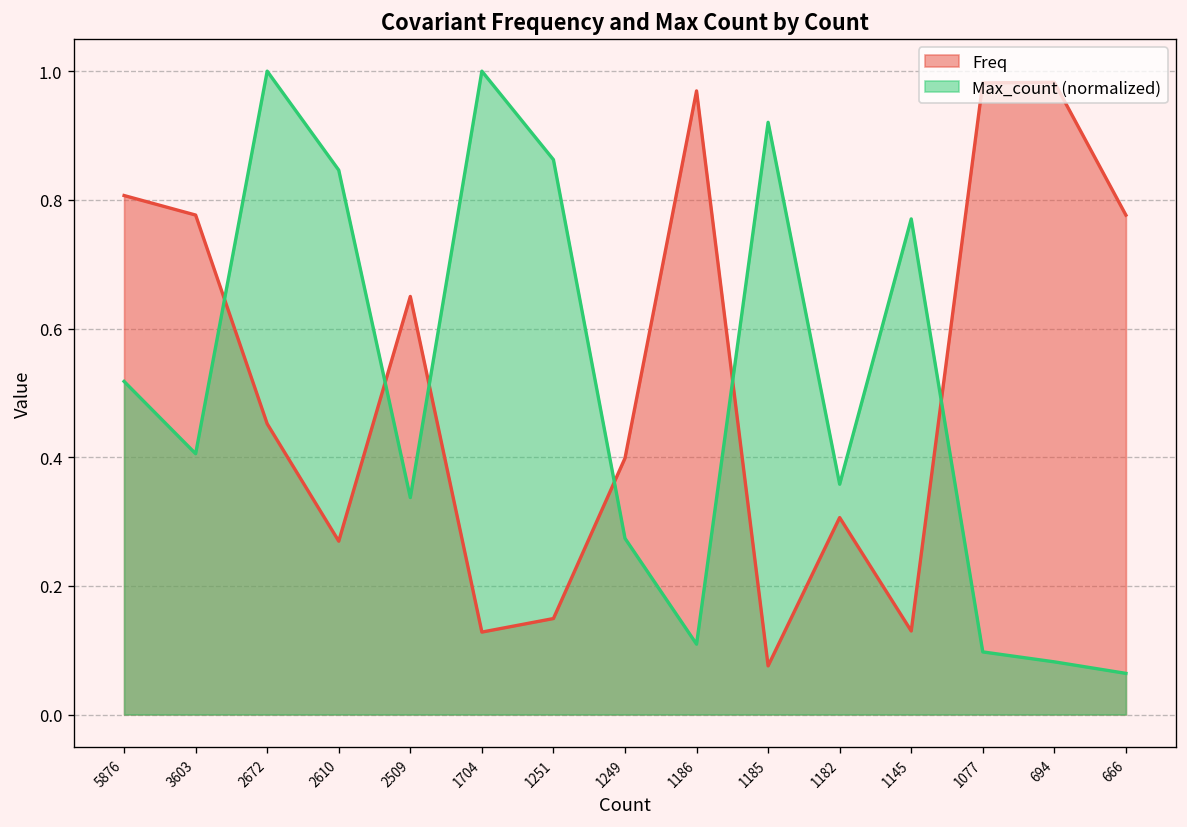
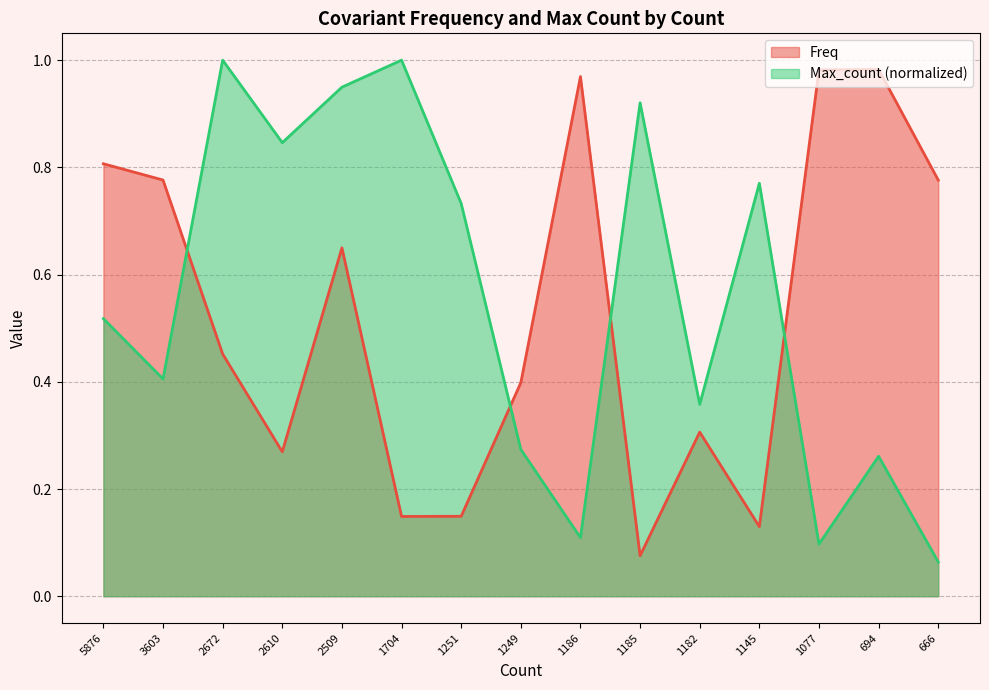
  {
    "Freq": {
      "5876": 0.81,
      "3603": 0.78,
      "2672": 0.45,
      "2610": 0.27,
      "2509": 0.65,
-     "1704": 0.13,
+     "1704": 0.15,
      "1251": 0.15,
      "1249": 0.40,
      "1186": 0.97,
      "1185": 0.08,
      "1182": 0.31,
      "1145": 0.13,
      "666": 0.78
    },
    "Max_count (normalized)": {
      "5876": 0.52,
      "3603": 0.41,
      "2672": 1.00,
      "2610": 0.85,
-     "2509": 0.34,
+     "2509": 0.95,
      "1704": 1.00,
-     "1251": 0.86,
+     "1251": 0.73,
      "1249": 0.27,
      "1186": 0.11,
      "1185": 0.92,
      "1182": 0.36,
      "1145": 0.77,
      "1077": 0.10,
-     "694": 0.08,
+     "694": 0.26,
      "666": 0.06
    }
  }
